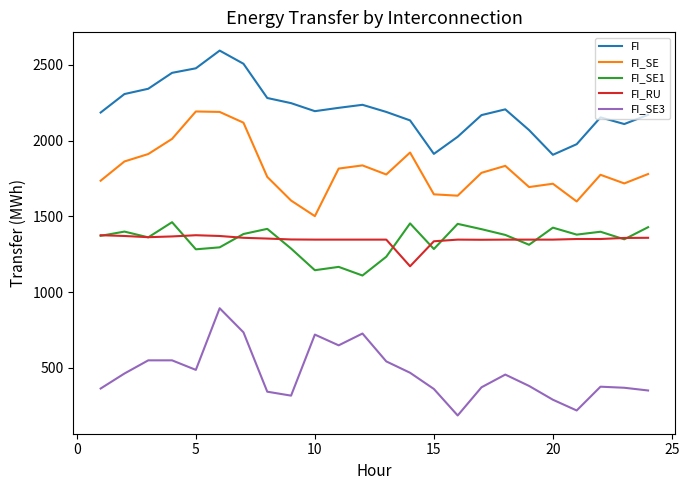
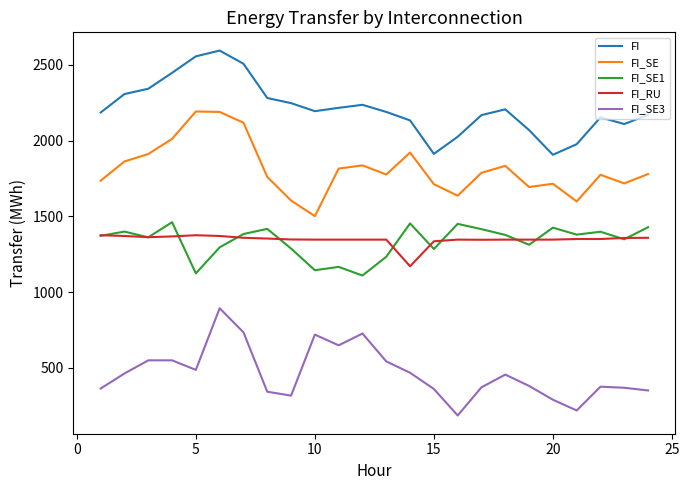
  {
    "FI": {
-     "5": 2480,
+     "5": 2560,
      "10": 2200,
      "15": 1910,
      "20": 1910
    },
    "FI_SE": {
      "5": 2190,
      "10": 1500,
-     "15": 1650,
+     "15": 1710,
      "20": 1720
    },
    "FI_SE1": {
-     "5": 1280,
+     "5": 1120,
      "10": 1150,
      "15": 1290,
      "20": 1430
    },
    "FI_RU": {
      "5": 1380,
      "10": 1350,
      "15": 1340,
      "20": 1350
    },
    "FI_SE3": {
      "5": 490,
      "10": 720,
      "15": 360,
      "20": 290
    }
  }
